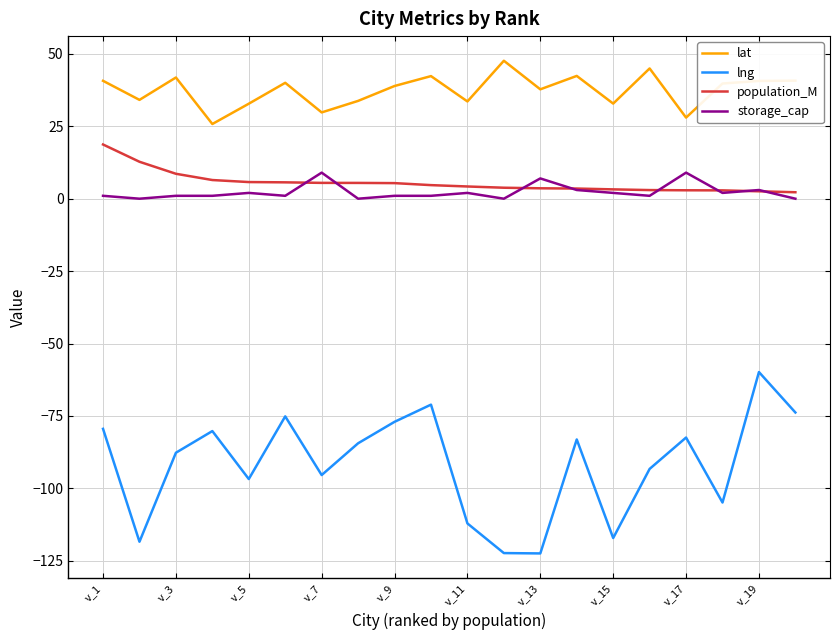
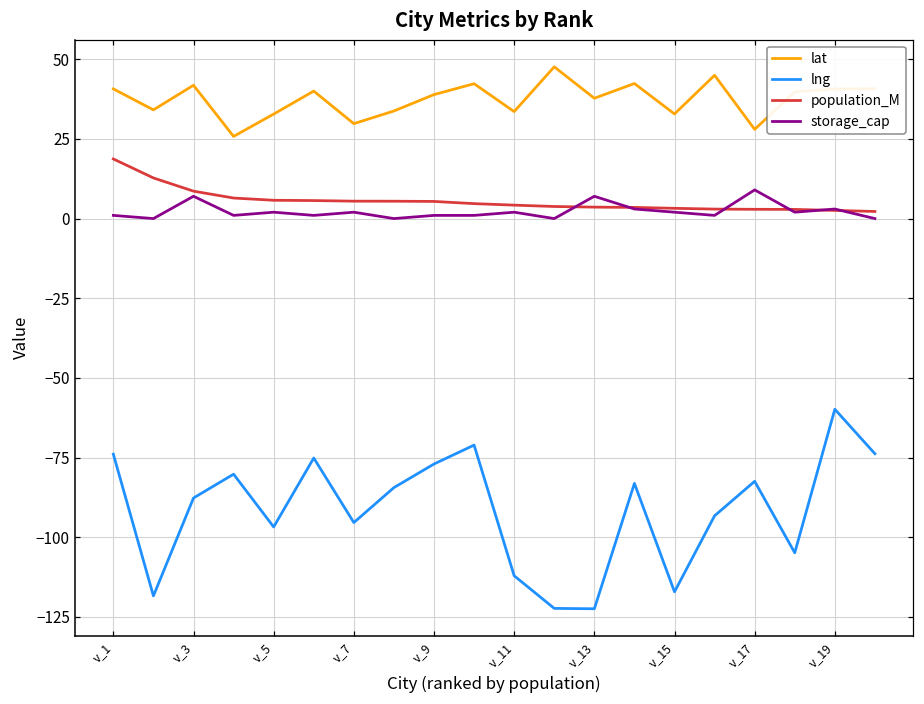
  {
    "lat": {
      "v_1": 41,
      "v_3": 42,
      "v_5": 33,
      "v_7": 30,
      "v_9": 39,
      "v_11": 34,
      "v_13": 38,
      "v_15": 33,
      "v_17": 28
    },
    "lng": {
-     "v_1": -79,
+     "v_1": -74,
      "v_3": -88,
      "v_5": -97,
      "v_7": -95,
      "v_9": -77,
      "v_11": -112,
      "v_13": -122,
      "v_15": -117,
      "v_17": -82,
      "v_19": -60
    },
    "population_M": {
      "v_1": 19,
      "v_3": 9,
      "v_5": 6,
      "v_7": 5,
      "v_9": 5,
      "v_11": 4,
      "v_13": 4,
      "v_15": 3,
      "v_17": 3
    },
    "storage_cap": {
      "v_1": 1,
-     "v_3": 1,
+     "v_3": 7,
      "v_5": 2,
-     "v_7": 9,
+     "v_7": 2,
      "v_9": 1,
      "v_11": 2,
      "v_13": 7,
      "v_15": 2,
      "v_17": 9
    }
  }
